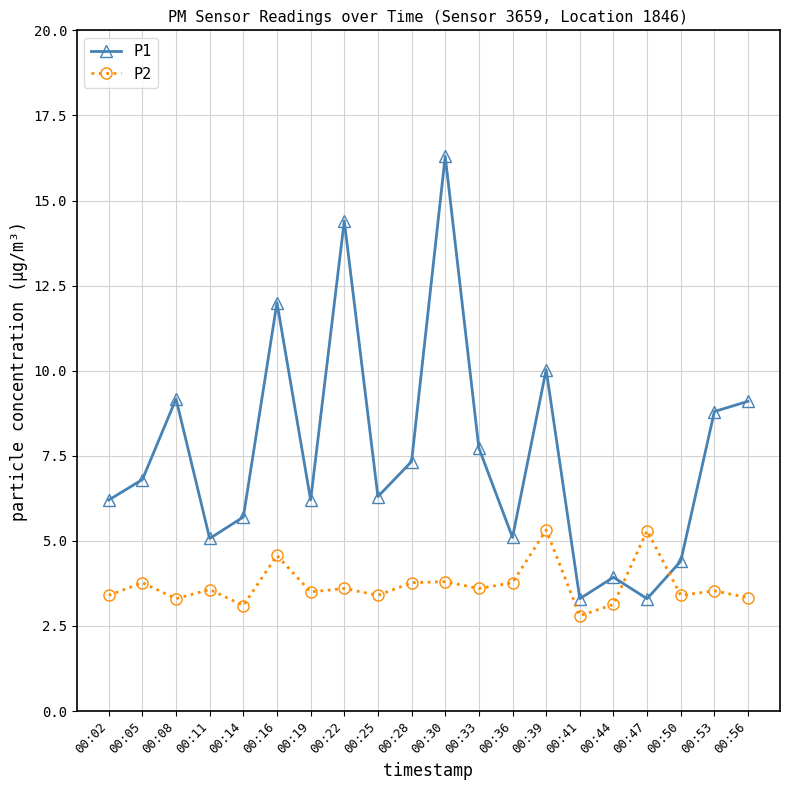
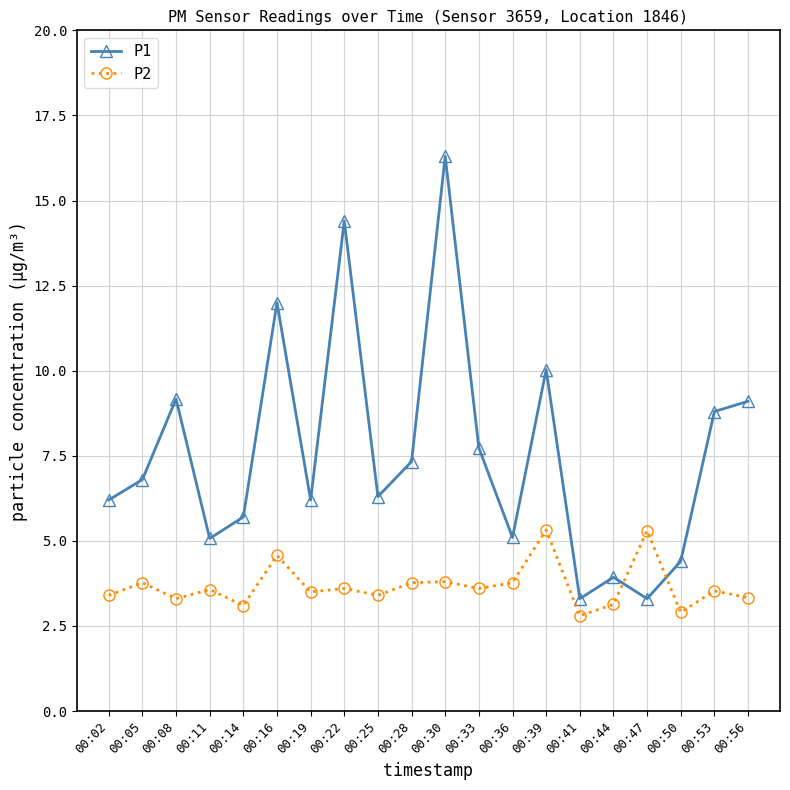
  {
    "P1": {
      "00:02": 6.2,
      "00:05": 6.8,
      "00:08": 9.2,
      "00:11": 5.1,
      "00:14": 5.7,
      "00:16": 12.0,
      "00:19": 6.2,
      "00:22": 14.4,
      "00:25": 6.3,
      "00:28": 7.3,
      "00:30": 16.3,
      "00:33": 7.7,
      "00:36": 5.1,
      "00:39": 10.0,
      "00:41": 3.3,
      "00:44": 3.9,
      "00:47": 3.3,
      "00:50": 4.4,
      "00:53": 8.8,
      "00:56": 9.1
    },
    "P2": {
      "00:02": 3.4,
      "00:05": 3.8,
      "00:08": 3.3,
      "00:11": 3.6,
      "00:14": 3.1,
      "00:16": 4.6,
      "00:19": 3.5,
      "00:22": 3.6,
      "00:25": 3.4,
      "00:28": 3.8,
      "00:30": 3.8,
      "00:33": 3.6,
      "00:36": 3.8,
      "00:39": 5.3,
      "00:41": 2.8,
      "00:44": 3.1,
      "00:47": 5.3,
-     "00:50": 3.4,
+     "00:50": 2.9,
      "00:53": 3.5,
      "00:56": 3.3
    }
  }
